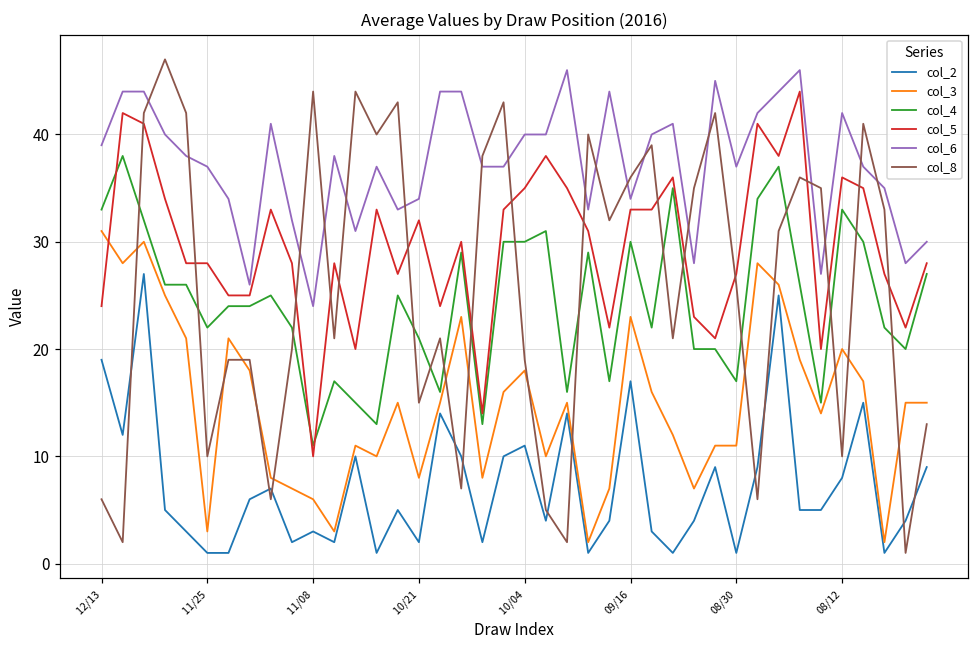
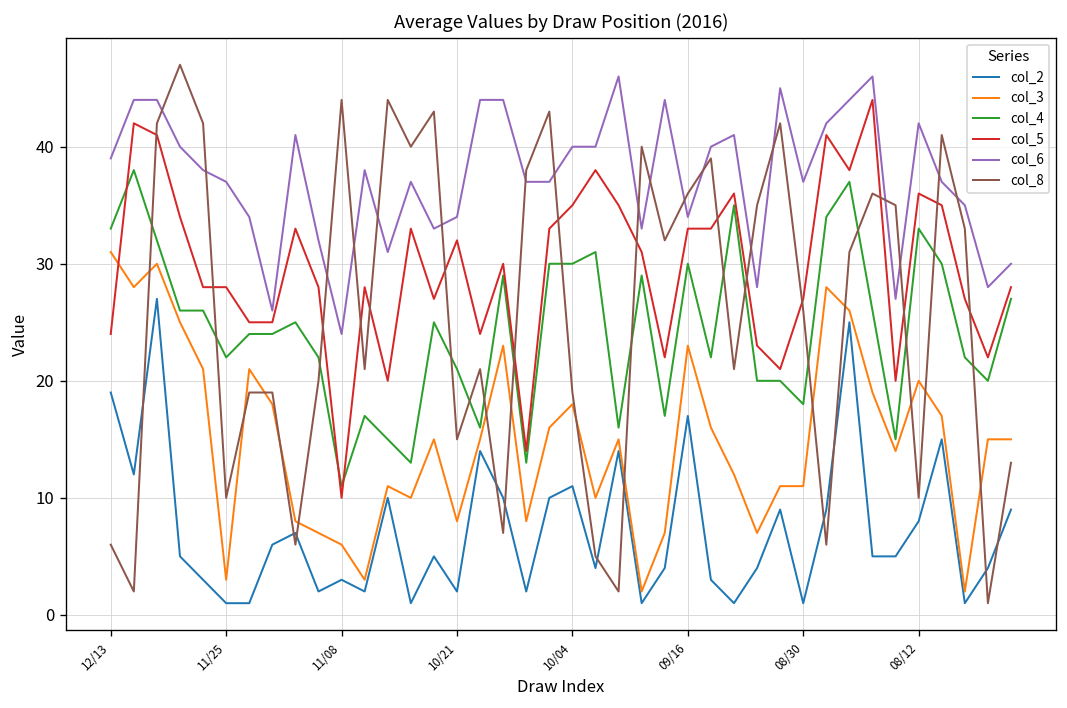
  {
    "col_2": {
      "12/13": 19,
      "11/25": 1,
      "11/08": 3,
      "10/21": 2,
      "10/04": 11,
      "09/16": 17,
      "08/30": 1,
      "08/12": 8
    },
    "col_3": {
      "12/13": 31,
      "11/25": 3,
      "11/08": 6,
      "10/21": 8,
      "10/04": 18,
      "09/16": 23,
      "08/30": 11,
      "08/12": 20
    },
    "col_4": {
      "12/13": 33,
      "11/25": 22,
      "11/08": 11,
      "10/21": 21,
      "10/04": 30,
      "09/16": 30,
-     "08/30": 17,
+     "08/30": 18,
      "08/12": 33
    },
    "col_5": {
      "12/13": 24,
      "11/25": 28,
      "11/08": 10,
      "10/21": 32,
      "10/04": 35,
      "09/16": 33,
      "08/30": 27,
      "08/12": 36
    },
    "col_6": {
      "12/13": 39,
      "11/25": 37,
      "11/08": 24,
      "10/21": 34,
      "10/04": 40,
      "09/16": 34,
      "08/30": 37,
      "08/12": 42
    },
    "col_8": {
      "12/13": 6,
      "11/25": 10,
      "11/08": 44,
      "10/21": 15,
      "10/04": 19,
      "09/16": 36,
      "08/30": 26,
      "08/12": 10
    }
  }
